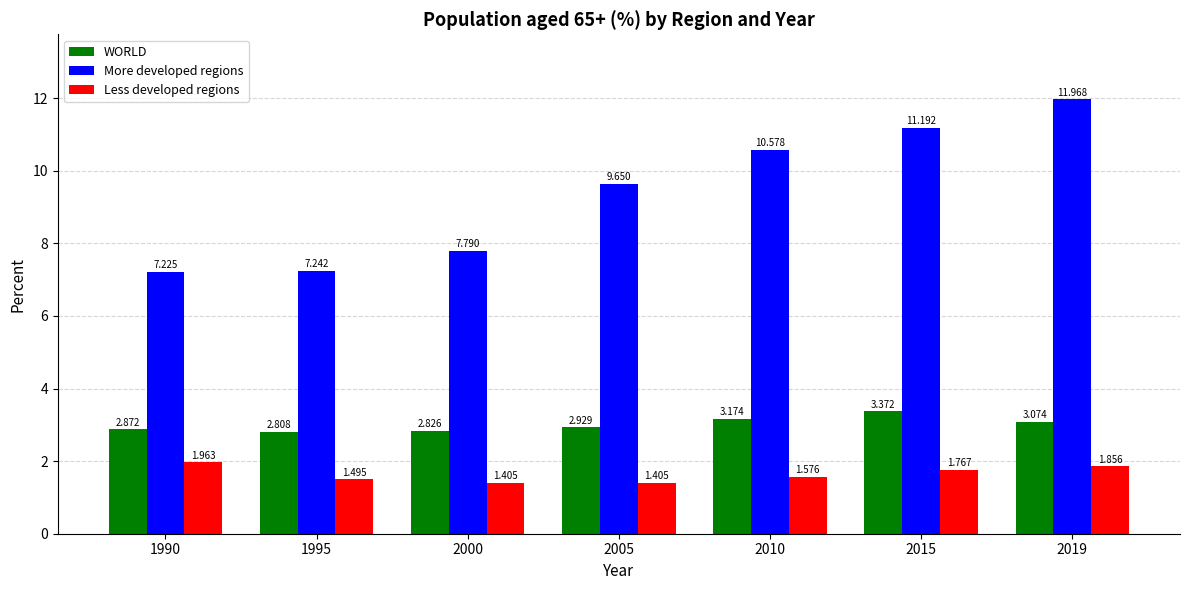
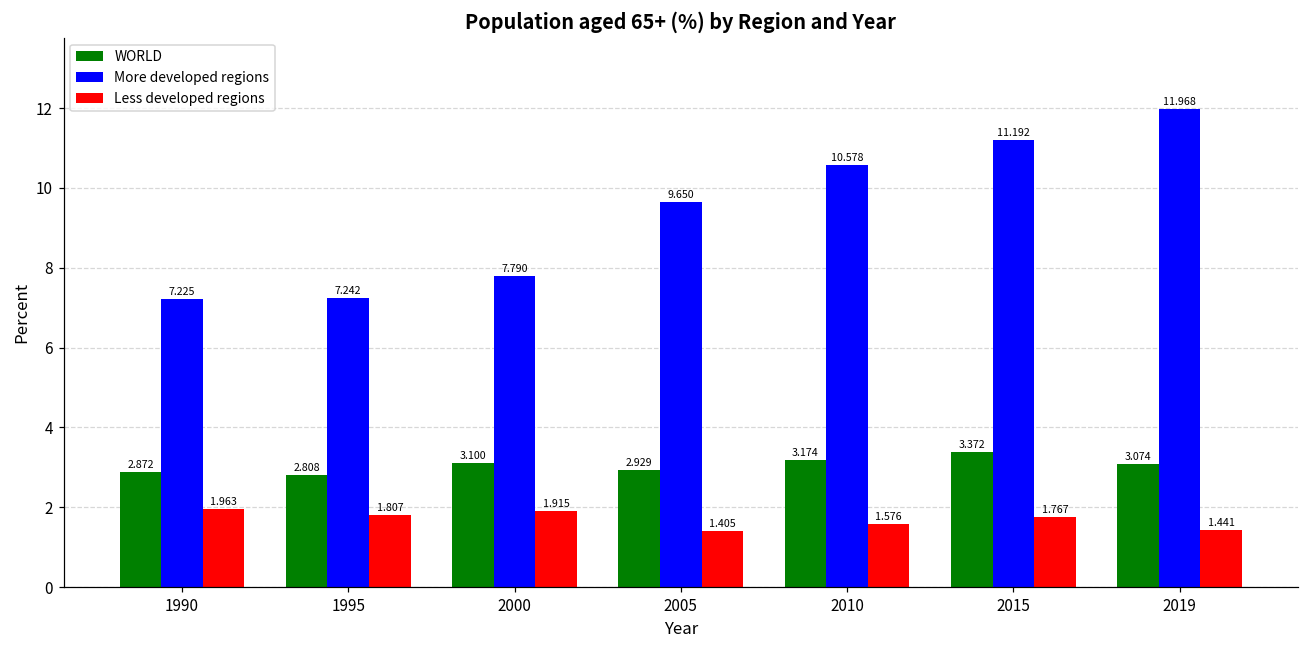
  {
    "WORLD": {
      "1990": 2.872,
      "1995": 2.808,
-     "2000": 2.826,
+     "2000": 3.100,
      "2005": 2.929,
      "2010": 3.174,
      "2015": 3.372,
      "2019": 3.074
    },
    "More developed regions": {
      "1990": 7.225,
      "1995": 7.242,
      "2000": 7.790,
      "2005": 9.650,
      "2010": 10.578,
      "2015": 11.192,
      "2019": 11.968
    },
    "Less developed regions": {
      "1990": 1.963,
-     "1995": 1.495,
-     "2000": 1.405,
+     "1995": 1.807,
+     "2000": 1.915,
      "2005": 1.405,
      "2010": 1.576,
      "2015": 1.767,
-     "2019": 1.856
+     "2019": 1.441
    }
  }
